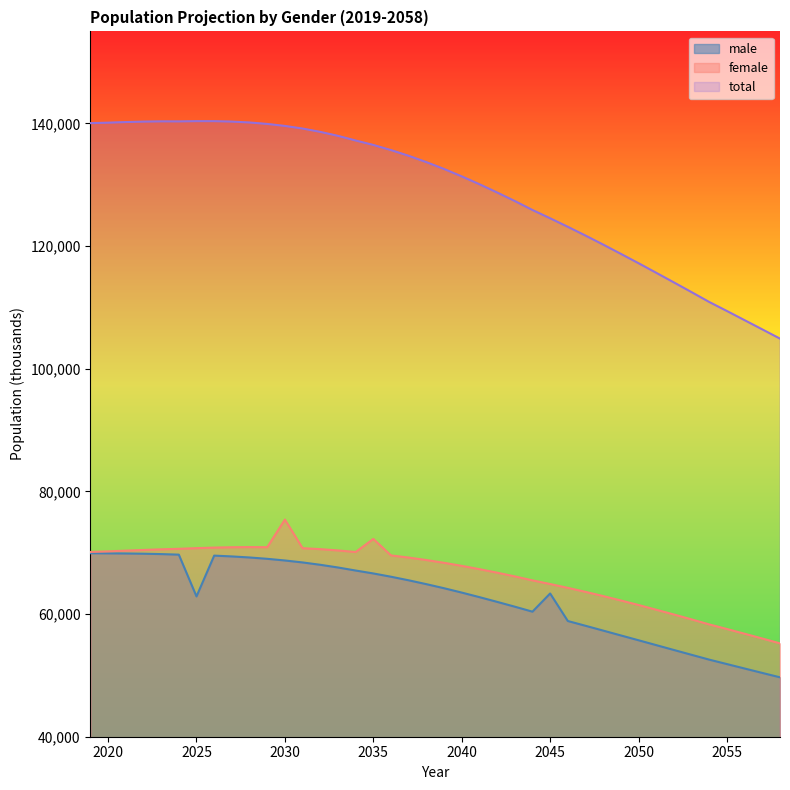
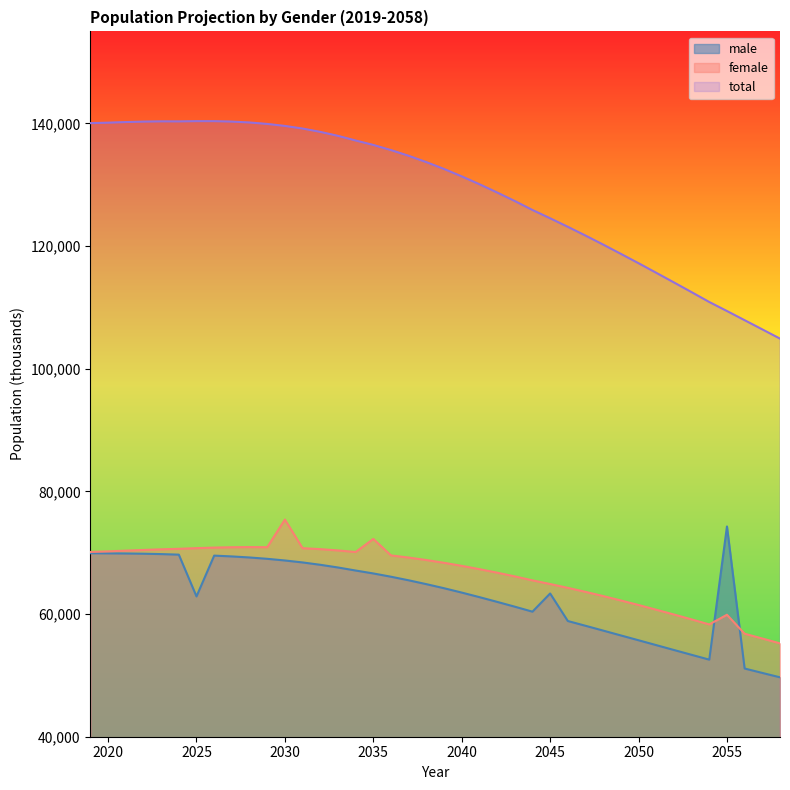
  {
    "male": {
      "2025": "63,000",
      "2030": "69,000",
      "2035": "67,000",
      "2040": "64,000",
      "2045": "63,000",
      "2050": "56,000",
-     "2055": "52,000"
+     "2055": "74,000"
    },
    "female": {
      "2025": "71,000",
      "2030": "75,000",
      "2035": "72,000",
      "2040": "68,000",
      "2045": "65,000",
      "2050": "61,000",
-     "2055": "58,000"
+     "2055": "60,000"
    },
    "total": {
      "2020": "140,000",
      "2025": "140,000",
      "2030": "140,000",
      "2035": "136,000",
      "2040": "131,000",
      "2045": "125,000",
      "2050": "117,000",
      "2055": "109,000"
    }
  }
